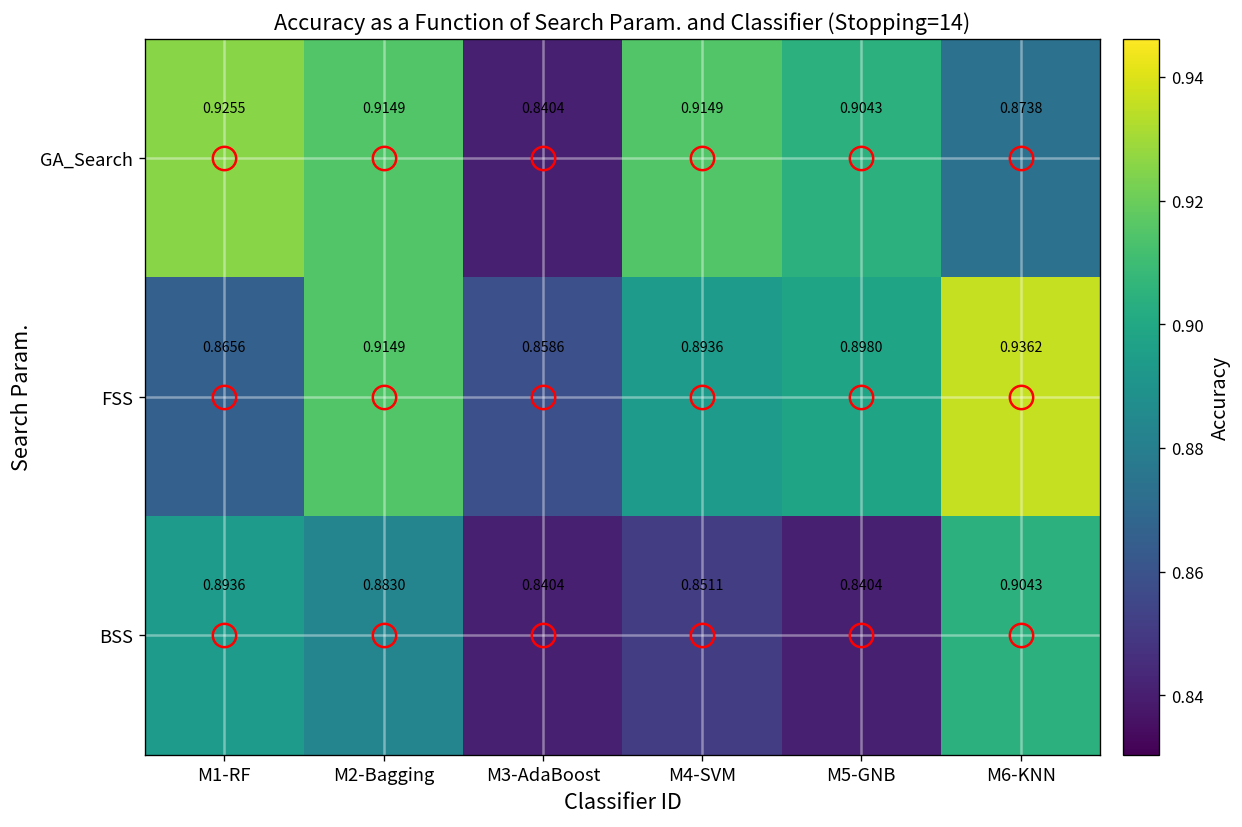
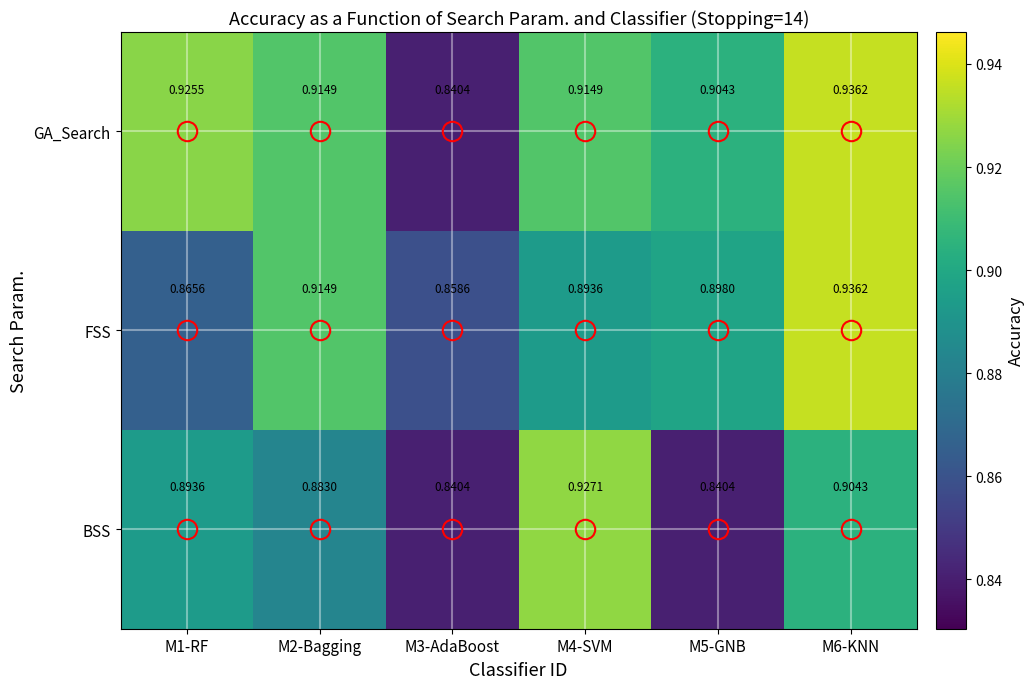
  {
    "GA_Search": {
      "M1-RF": 0.9255,
      "M2-Bagging": 0.9149,
      "M3-AdaBoost": 0.8404,
      "M4-SVM": 0.9149,
      "M5-GNB": 0.9043,
-     "M6-KNN": 0.8738
+     "M6-KNN": 0.9362
    },
    "FSS": {
      "M1-RF": 0.8656,
      "M2-Bagging": 0.9149,
      "M3-AdaBoost": 0.8586,
      "M4-SVM": 0.8936,
      "M5-GNB": 0.8980,
      "M6-KNN": 0.9362
    },
    "BSS": {
      "M1-RF": 0.8936,
      "M2-Bagging": 0.8830,
      "M3-AdaBoost": 0.8404,
-     "M4-SVM": 0.8511,
+     "M4-SVM": 0.9271,
      "M5-GNB": 0.8404,
      "M6-KNN": 0.9043
    }
  }
